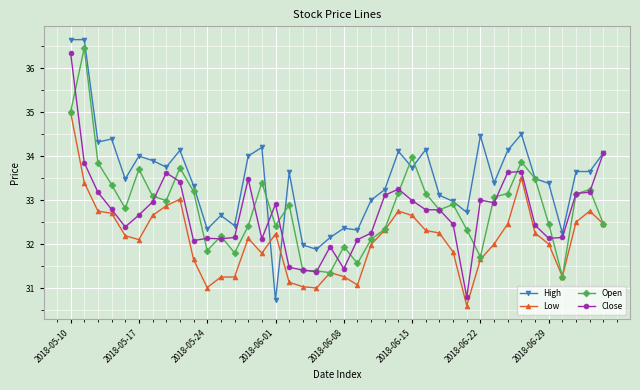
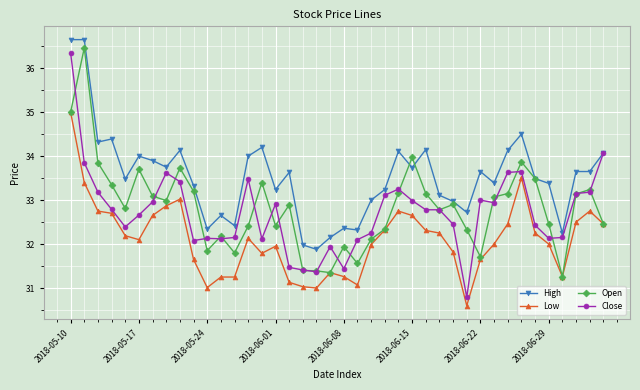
  {
    "High": {
      "2018-05-10": 36.7,
      "2018-05-17": 34.0,
      "2018-05-24": 32.3,
-     "2018-06-01": 30.7,
+     "2018-06-01": 33.2,
      "2018-06-08": 32.4,
      "2018-06-15": 33.7,
-     "2018-06-22": 34.5,
+     "2018-06-22": 33.7,
      "2018-06-29": 33.4
    },
    "Low": {
      "2018-05-17": 32.1,
      "2018-05-24": 31.0,
-     "2018-06-01": 32.2,
+     "2018-06-01": 32.0,
      "2018-06-08": 31.3,
      "2018-06-15": 32.7,
      "2018-06-22": 31.7,
      "2018-06-29": 32.0
    },
    "Open": {
      "2018-05-17": 33.7,
      "2018-05-24": 31.9,
      "2018-06-01": 32.4,
      "2018-06-08": 31.9,
      "2018-06-15": 34.0,
      "2018-06-22": 31.7,
      "2018-06-29": 32.5
    },
    "Close": {
      "2018-05-10": 36.4,
      "2018-05-17": 32.7,
      "2018-05-24": 32.1,
      "2018-06-01": 32.9,
      "2018-06-08": 31.4,
      "2018-06-15": 33.0,
      "2018-06-22": 33.0,
      "2018-06-29": 32.1
    }
  }
